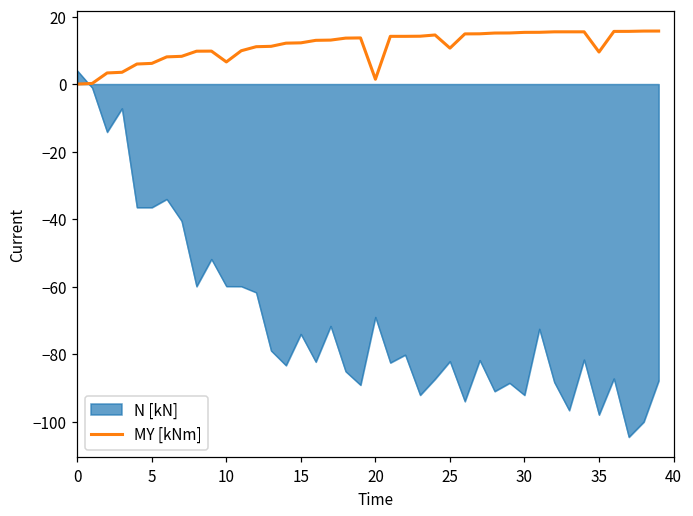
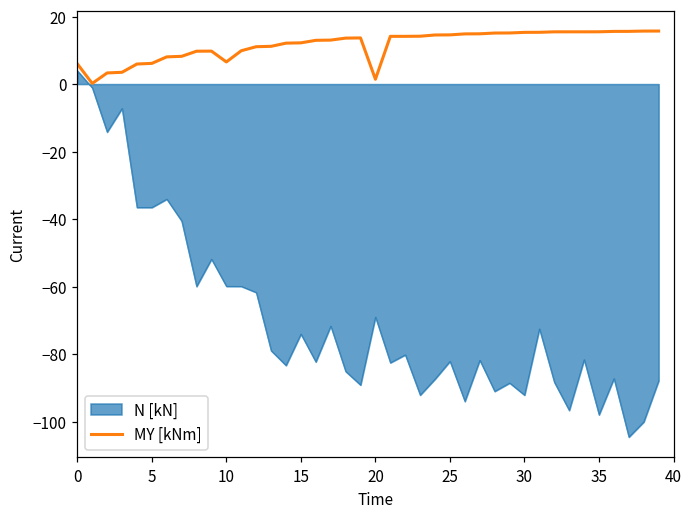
  {
    "MY [kNm]": {
-     "0": 0,
+     "0": 6,
      "5": 6,
      "10": 7,
      "15": 12,
      "20": 1,
-     "25": 11,
+     "25": 15,
      "30": 15,
-     "35": 9
+     "35": 15
    }
  }
